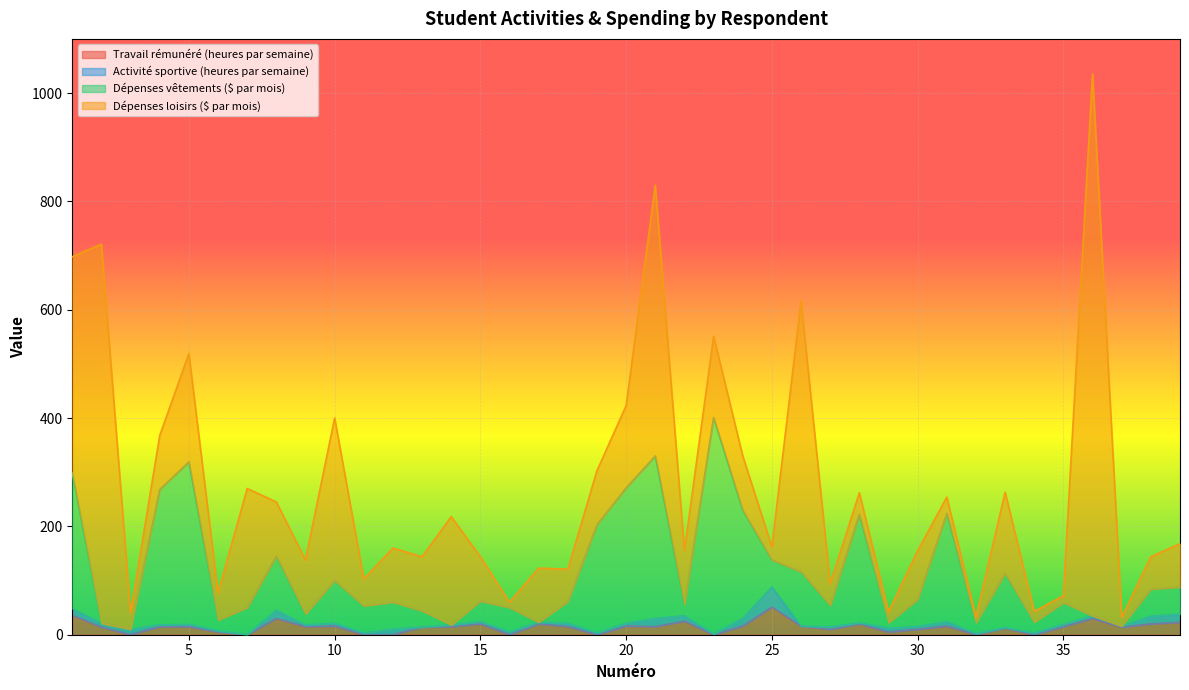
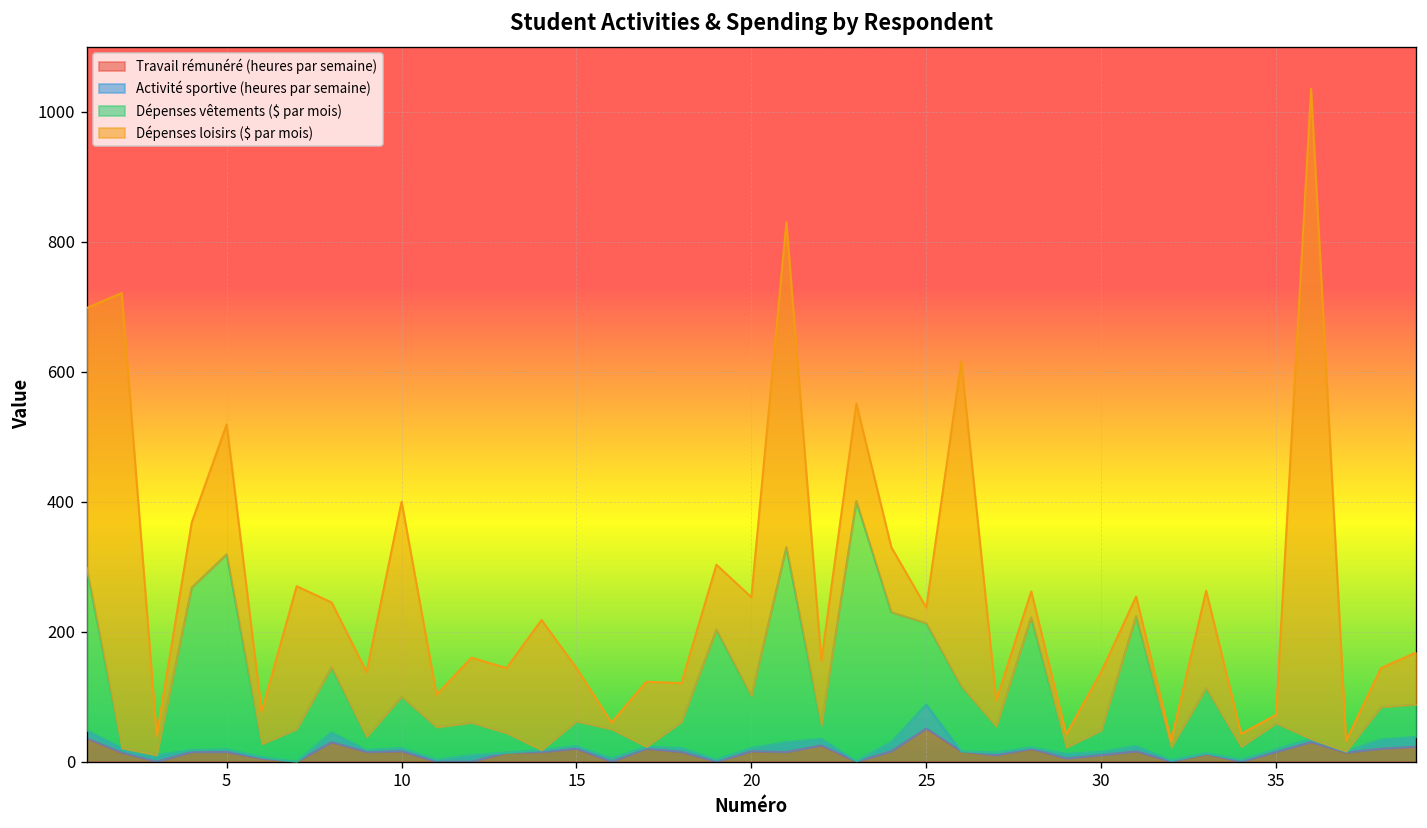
  {
    "Travail rémunéré (heures par semaine)": {
      "10": 20,
      "20": 20,
      "25": 50,
      "30": 10
    },
    "Activité sportive (heures par semaine)": {
      "10": 10,
      "20": 10,
      "25": 40,
      "30": 10
    },
    "Dépenses vêtements ($ par mois)": {
      "5": 300,
      "10": 80,
      "15": 40,
-     "20": 250,
-     "25": 50,
-     "30": 50,
+     "20": 80,
+     "25": 130,
+     "30": 30,
      "35": 40
    },
    "Dépenses loisirs ($ par mois)": {
      "5": 200,
      "10": 300,
      "15": 80,
      "20": 150,
      "25": 20,
      "30": 90,
      "35": 10
    }
  }
